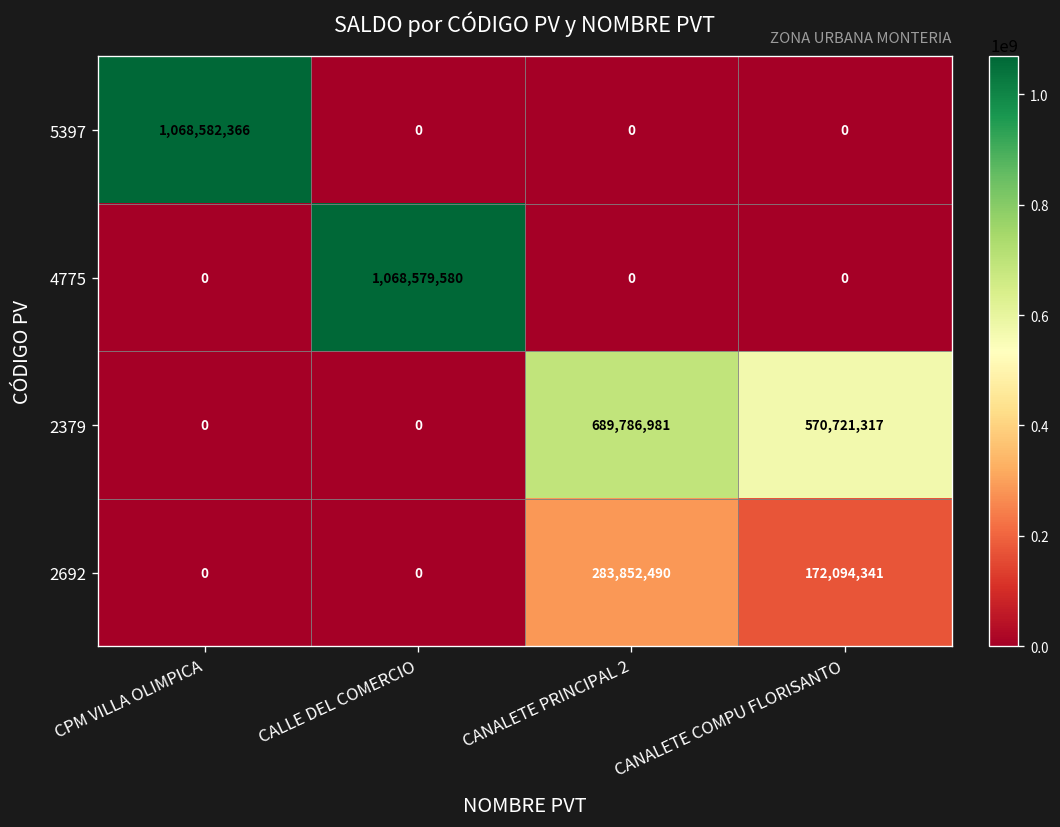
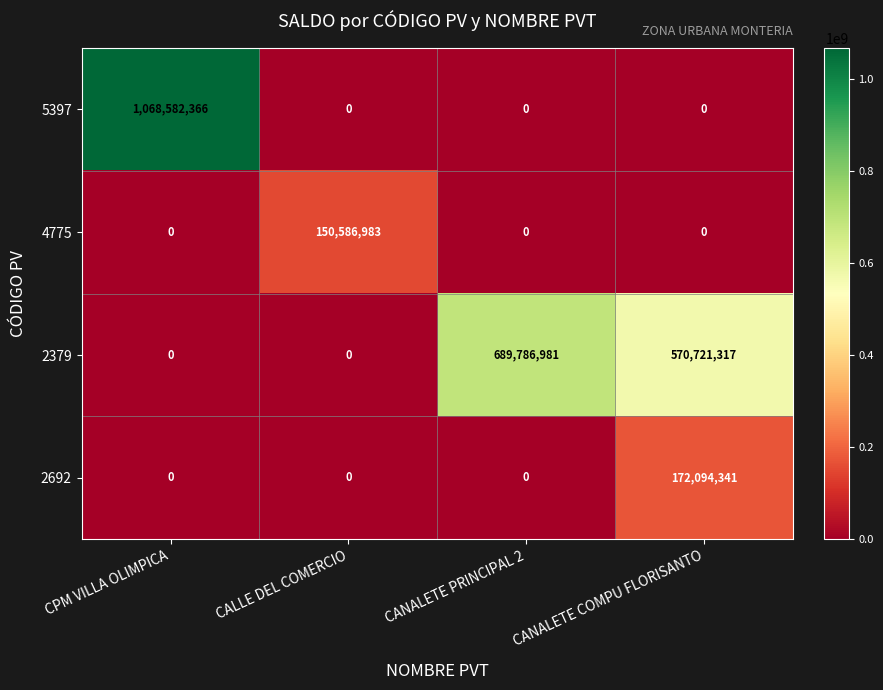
  {
    "5397": {
      "CPM VILLA OLIMPICA": "1,068,582,366",
      "CALLE DEL COMERCIO": "0",
      "CANALETE PRINCIPAL 2": "0",
      "CANALETE COMPU FLORISANTO": "0"
    },
    "4775": {
      "CPM VILLA OLIMPICA": "0",
-     "CALLE DEL COMERCIO": "1,068,579,580",
+     "CALLE DEL COMERCIO": "150,586,983",
      "CANALETE PRINCIPAL 2": "0",
      "CANALETE COMPU FLORISANTO": "0"
    },
    "2379": {
      "CPM VILLA OLIMPICA": "0",
      "CALLE DEL COMERCIO": "0",
      "CANALETE PRINCIPAL 2": "689,786,981",
      "CANALETE COMPU FLORISANTO": "570,721,317"
    },
    "2692": {
      "CPM VILLA OLIMPICA": "0",
      "CALLE DEL COMERCIO": "0",
-     "CANALETE PRINCIPAL 2": "283,852,490",
+     "CANALETE PRINCIPAL 2": "0",
      "CANALETE COMPU FLORISANTO": "172,094,341"
    }
  }
